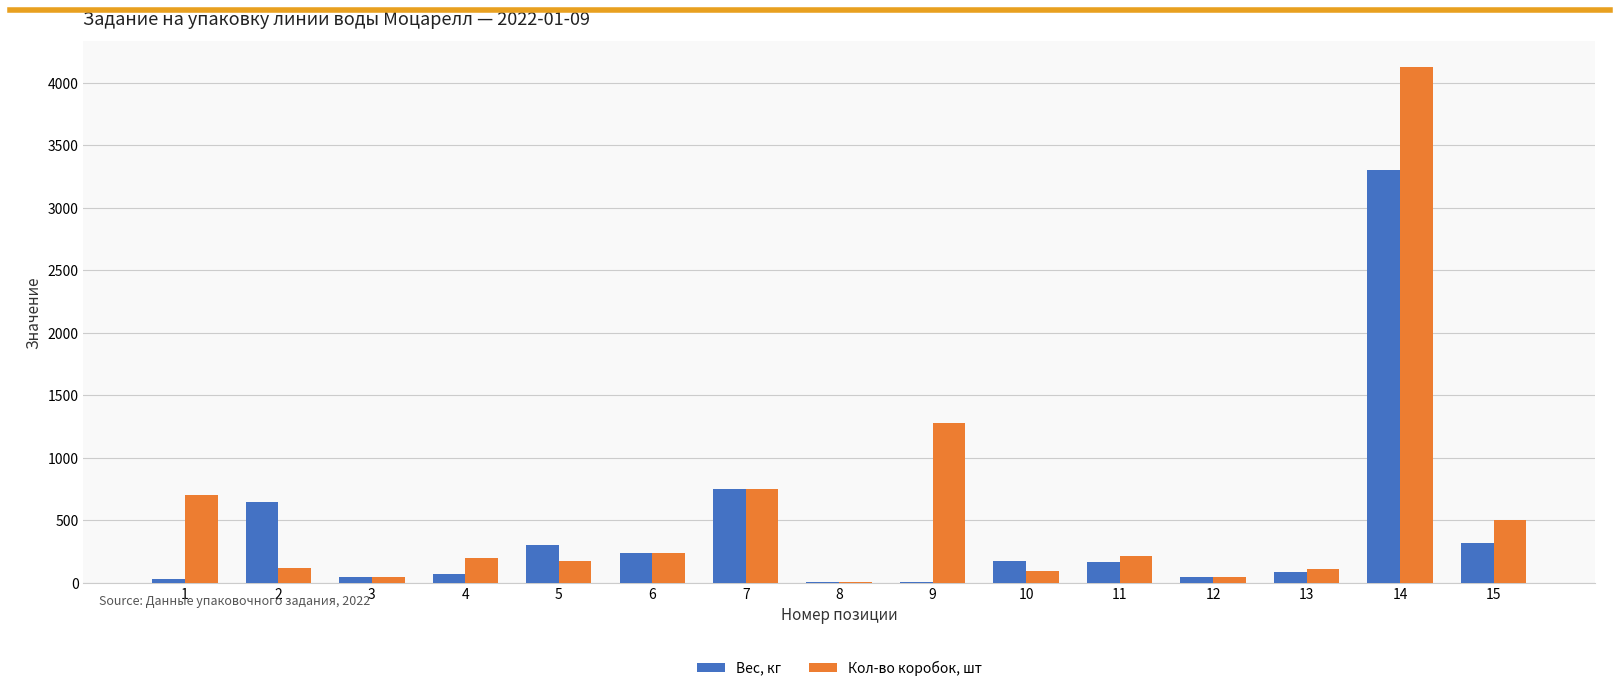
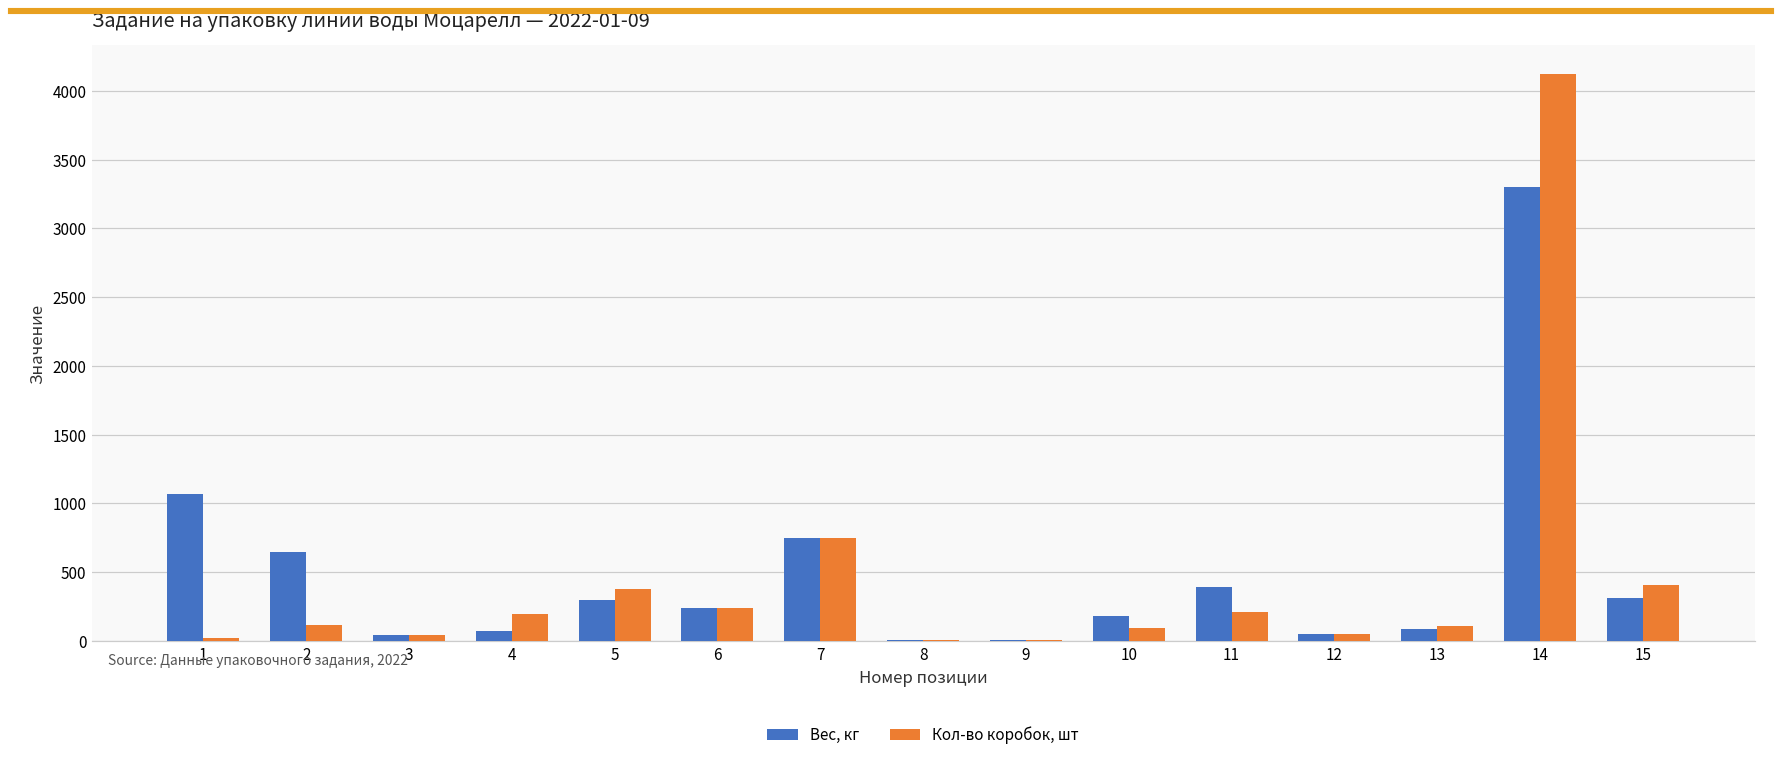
  {
    "Вес, кг": {
-     "1": 30,
+     "1": 1070,
      "2": 640,
      "3": 40,
      "4": 70,
      "5": 300,
      "6": 240,
      "7": 750,
      "10": 180,
-     "11": 170,
+     "11": 390,
      "12": 50,
      "13": 90,
      "14": 3300,
      "15": 320
    },
    "Кол-во коробок, шт": {
-     "1": 700,
+     "1": 20,
      "2": 120,
      "3": 40,
      "4": 200,
-     "5": 170,
+     "5": 380,
      "6": 240,
      "7": 750,
-     "9": 1280,
+     "9": 0,
      "10": 100,
      "11": 210,
      "12": 50,
      "13": 110,
      "14": 4130,
-     "15": 500
+     "15": 410
    }
  }
